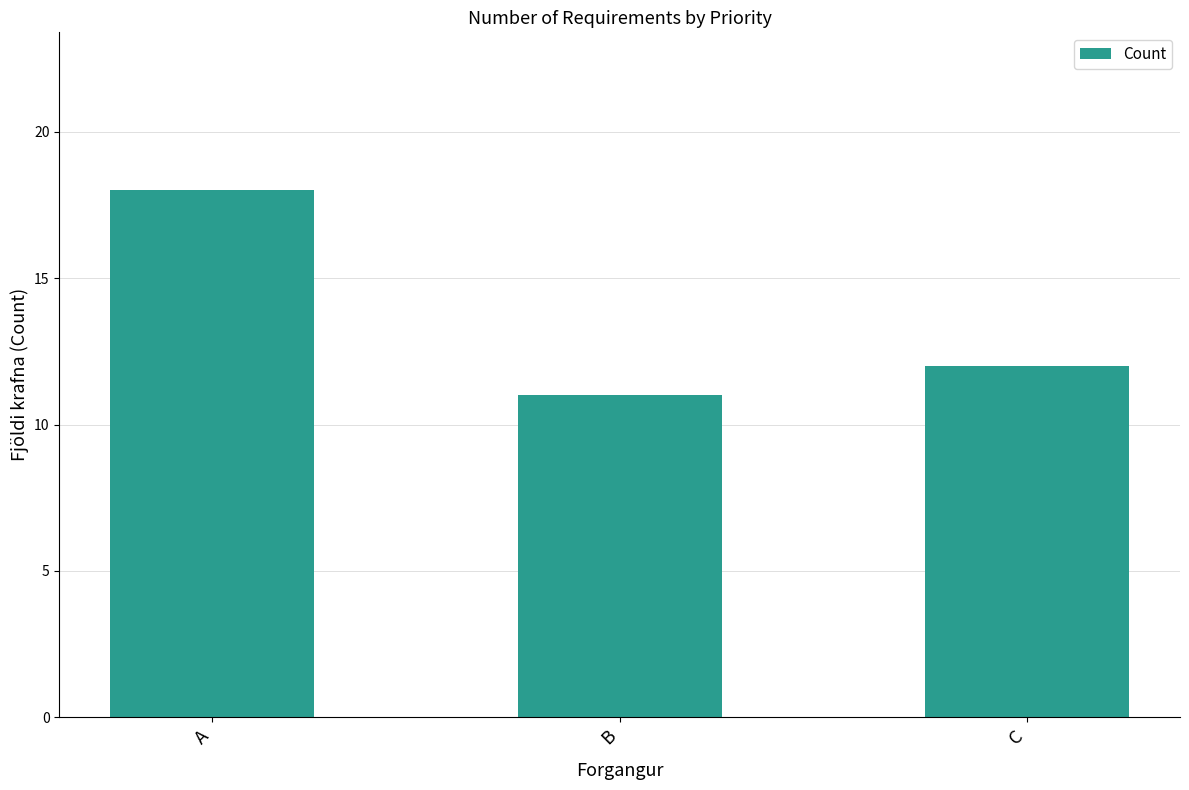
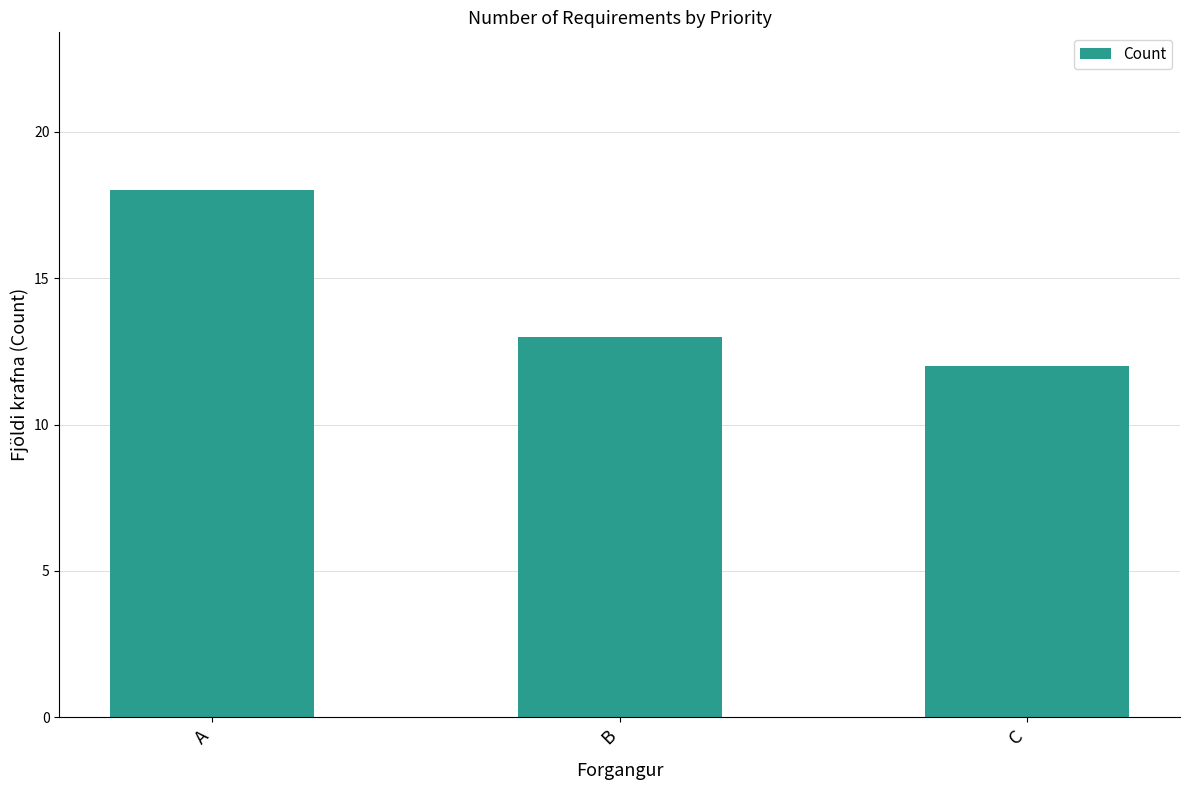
  {
    "A": 18,
-   "B": 11,
+   "B": 13,
    "C": 12
  }
